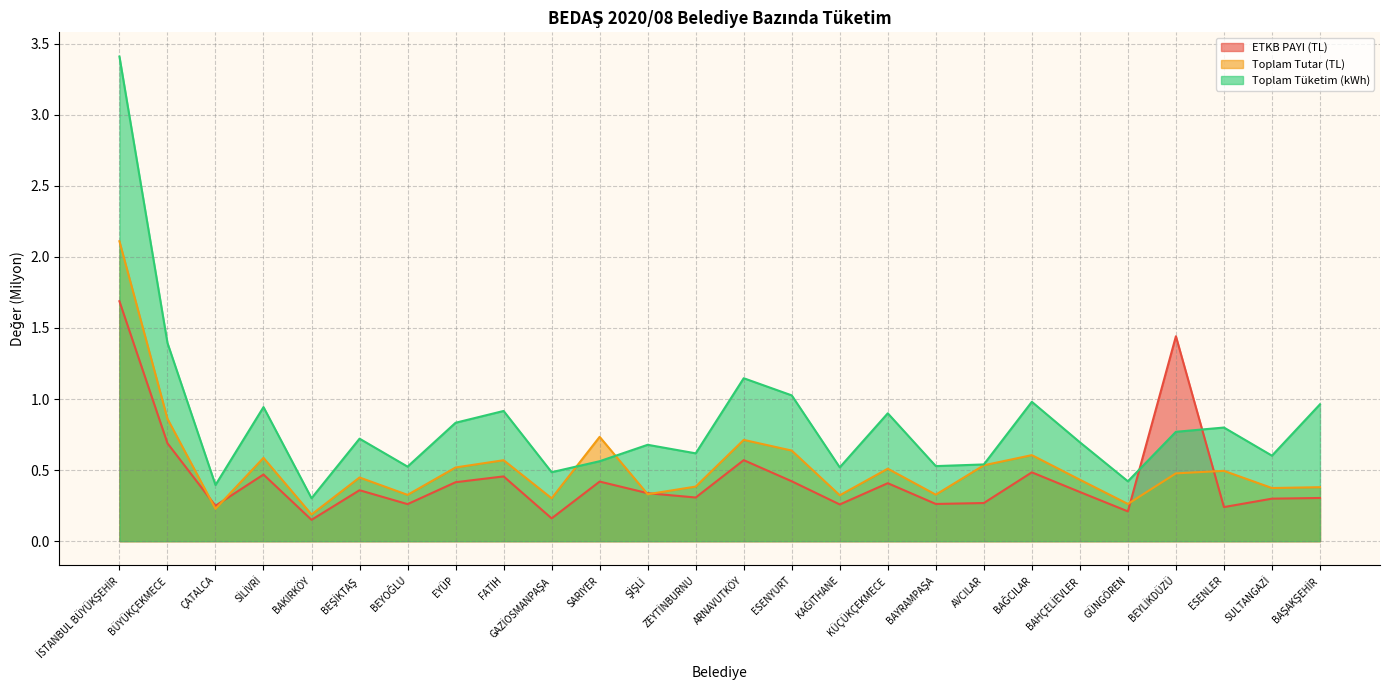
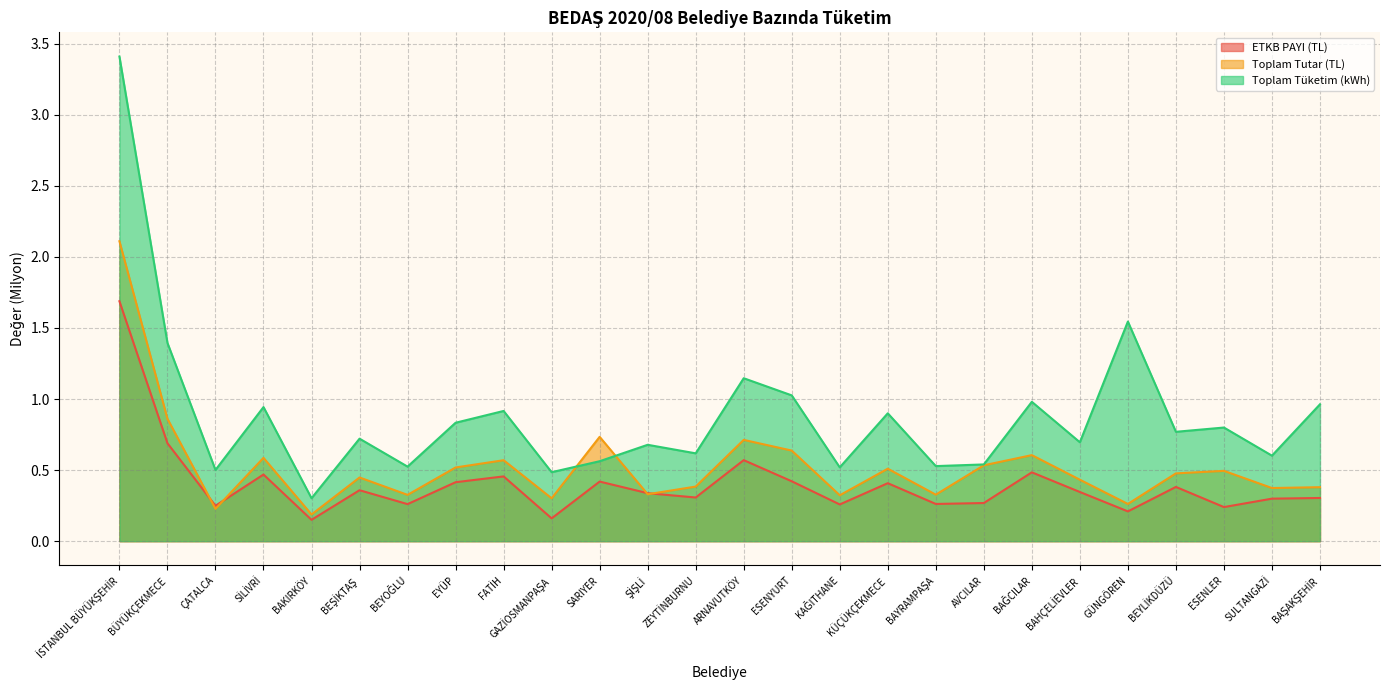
  {
    "ETKB PAYI (TL)": {
      "İSTANBUL BÜYÜKŞEHİR": 1.69,
      "BÜYÜKÇEKMECE": 0.69,
      "ÇATALCA": 0.25,
      "SİLİVRİ": 0.47,
      "BAKIRKÖY": 0.15,
      "BEŞİKTAŞ": 0.36,
      "BEYOĞLU": 0.26,
      "EYÜP": 0.41,
      "FATİH": 0.46,
      "GAZİOSMANPAŞA": 0.16,
      "SARIYER": 0.42,
      "ZEYTİNBURNU": 0.31,
      "ARNAVUTKÖY": 0.57,
      "ESENYURT": 0.42,
      "KAĞITHANE": 0.26,
      "KÜÇÜKÇEKMECE": 0.41,
      "BAYRAMPAŞA": 0.26,
      "AVCILAR": 0.27,
      "BAĞCILAR": 0.48,
      "BAHÇELİEVLER": 0.35,
      "GÜNGÖREN": 0.21,
-     "BEYLİKDÜZÜ": 1.44,
+     "BEYLİKDÜZÜ": 0.38,
      "ESENLER": 0.24,
      "SULTANGAZİ": 0.30,
      "BAŞAKŞEHİR": 0.30
    },
    "Toplam Tutar (TL)": {
      "İSTANBUL BÜYÜKŞEHİR": 2.11,
      "BÜYÜKÇEKMECE": 0.86,
      "ÇATALCA": 0.23,
      "SİLİVRİ": 0.59,
      "BAKIRKÖY": 0.19,
      "BEŞİKTAŞ": 0.45,
      "BEYOĞLU": 0.33,
      "EYÜP": 0.52,
      "FATİH": 0.57,
      "GAZİOSMANPAŞA": 0.30,
      "SARIYER": 0.73,
      "ZEYTİNBURNU": 0.38,
      "ARNAVUTKÖY": 0.71,
      "ESENYURT": 0.64,
      "KAĞITHANE": 0.32,
      "KÜÇÜKÇEKMECE": 0.51,
      "BAYRAMPAŞA": 0.33,
      "BAĞCILAR": 0.61,
      "BAHÇELİEVLER": 0.43,
      "GÜNGÖREN": 0.26,
      "BEYLİKDÜZÜ": 0.48,
      "ESENLER": 0.49,
      "SULTANGAZİ": 0.37,
      "BAŞAKŞEHİR": 0.38
    },
    "Toplam Tüketim (kWh)": {
      "İSTANBUL BÜYÜKŞEHİR": 3.41,
      "BÜYÜKÇEKMECE": 1.39,
-     "ÇATALCA": 0.40,
+     "ÇATALCA": 0.50,
      "SİLİVRİ": 0.94,
      "BAKIRKÖY": 0.30,
      "BEŞİKTAŞ": 0.72,
      "BEYOĞLU": 0.52,
      "EYÜP": 0.83,
      "FATİH": 0.92,
      "GAZİOSMANPAŞA": 0.49,
      "SARIYER": 0.56,
      "ŞİŞLİ": 0.68,
      "ZEYTİNBURNU": 0.62,
      "ARNAVUTKÖY": 1.15,
      "ESENYURT": 1.03,
      "KAĞITHANE": 0.52,
      "KÜÇÜKÇEKMECE": 0.90,
      "BAYRAMPAŞA": 0.53,
      "BAĞCILAR": 0.98,
      "BAHÇELİEVLER": 0.70,
-     "GÜNGÖREN": 0.42,
+     "GÜNGÖREN": 1.55,
      "BEYLİKDÜZÜ": 0.77,
      "ESENLER": 0.80,
      "SULTANGAZİ": 0.60,
      "BAŞAKŞEHİR": 0.96
    }
  }
